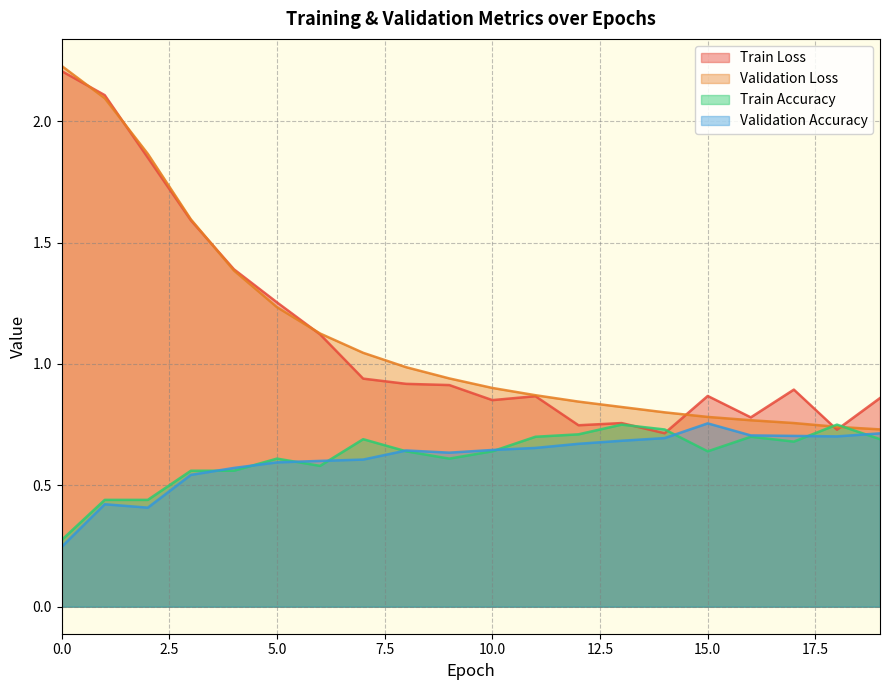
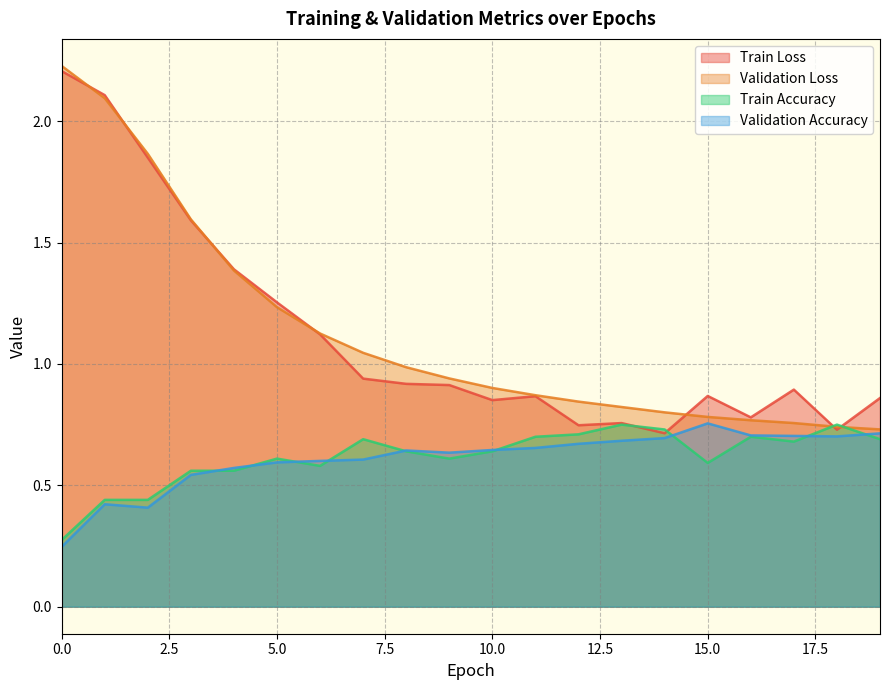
  {
    "Train Accuracy": {
      "0.0": 0.27,
      "5.0": 0.61,
-     "15.0": 0.64
+     "15.0": 0.59
    },
    "Validation Accuracy": {
      "0.0": 0.25,
      "5.0": 0.59,
      "15.0": 0.76
    }
  }
